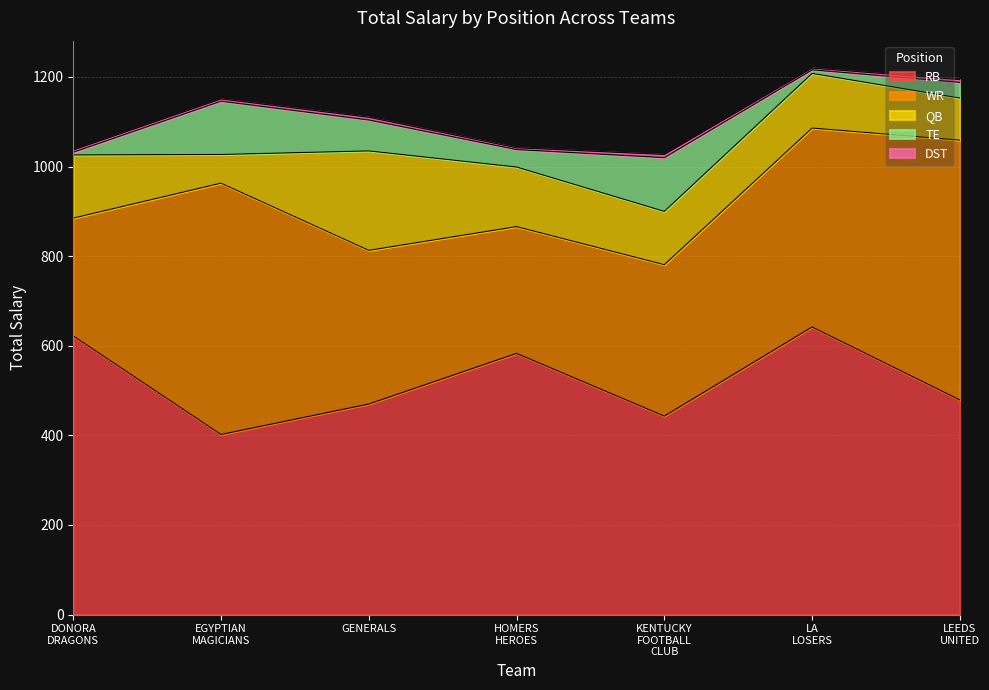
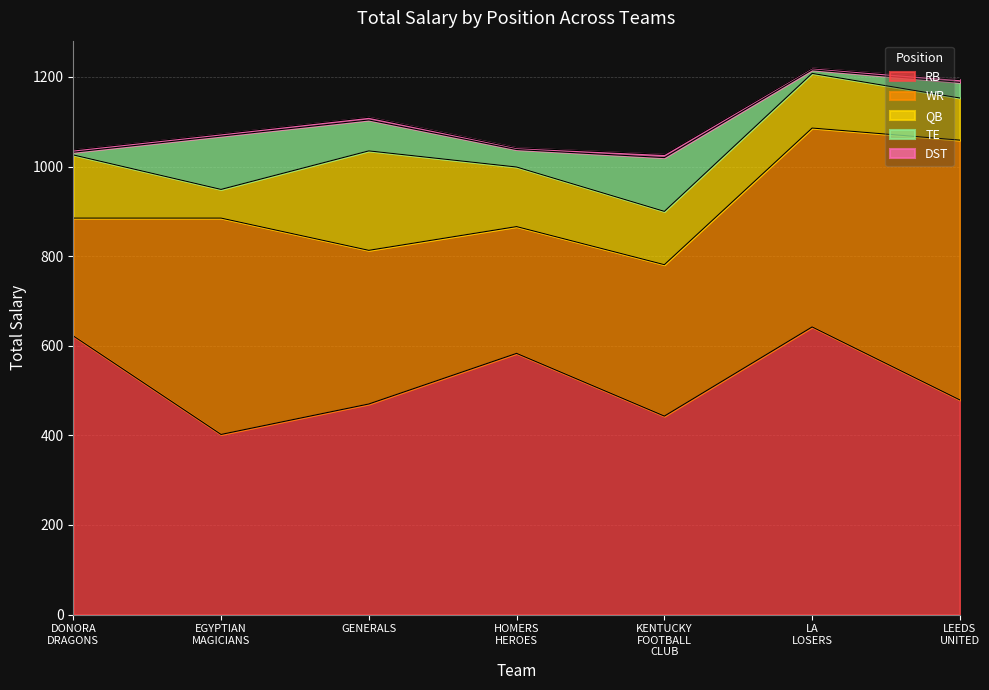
  {
    "RB": {
      "DONORA DRAGONS": 620,
      "EGYPTIAN MAGICIANS": 400,
      "GENERALS": 470,
      "HOMERS HEROES": 580,
      "KENTUCKY FOOTBALL CLUB": 440,
      "LA LOSERS": 640,
      "LEEDS UNITED": 480
    },
    "WR": {
      "DONORA DRAGONS": 260,
-     "EGYPTIAN MAGICIANS": 560,
+     "EGYPTIAN MAGICIANS": 480,
      "GENERALS": 340,
      "HOMERS HEROES": 280,
      "KENTUCKY FOOTBALL CLUB": 340,
      "LA LOSERS": 440,
      "LEEDS UNITED": 580
    },
    "QB": {
      "DONORA DRAGONS": 140,
      "EGYPTIAN MAGICIANS": 60,
      "GENERALS": 220,
      "HOMERS HEROES": 130,
      "KENTUCKY FOOTBALL CLUB": 120,
      "LA LOSERS": 120,
      "LEEDS UNITED": 90
    },
    "TE": {
      "GENERALS": 70,
      "KENTUCKY FOOTBALL CLUB": 120,
      "LEEDS UNITED": 40
    },
    "DST": {
      "GENERALS": 10,
      "KENTUCKY FOOTBALL CLUB": 10,
      "LEEDS UNITED": 10
    }
  }
